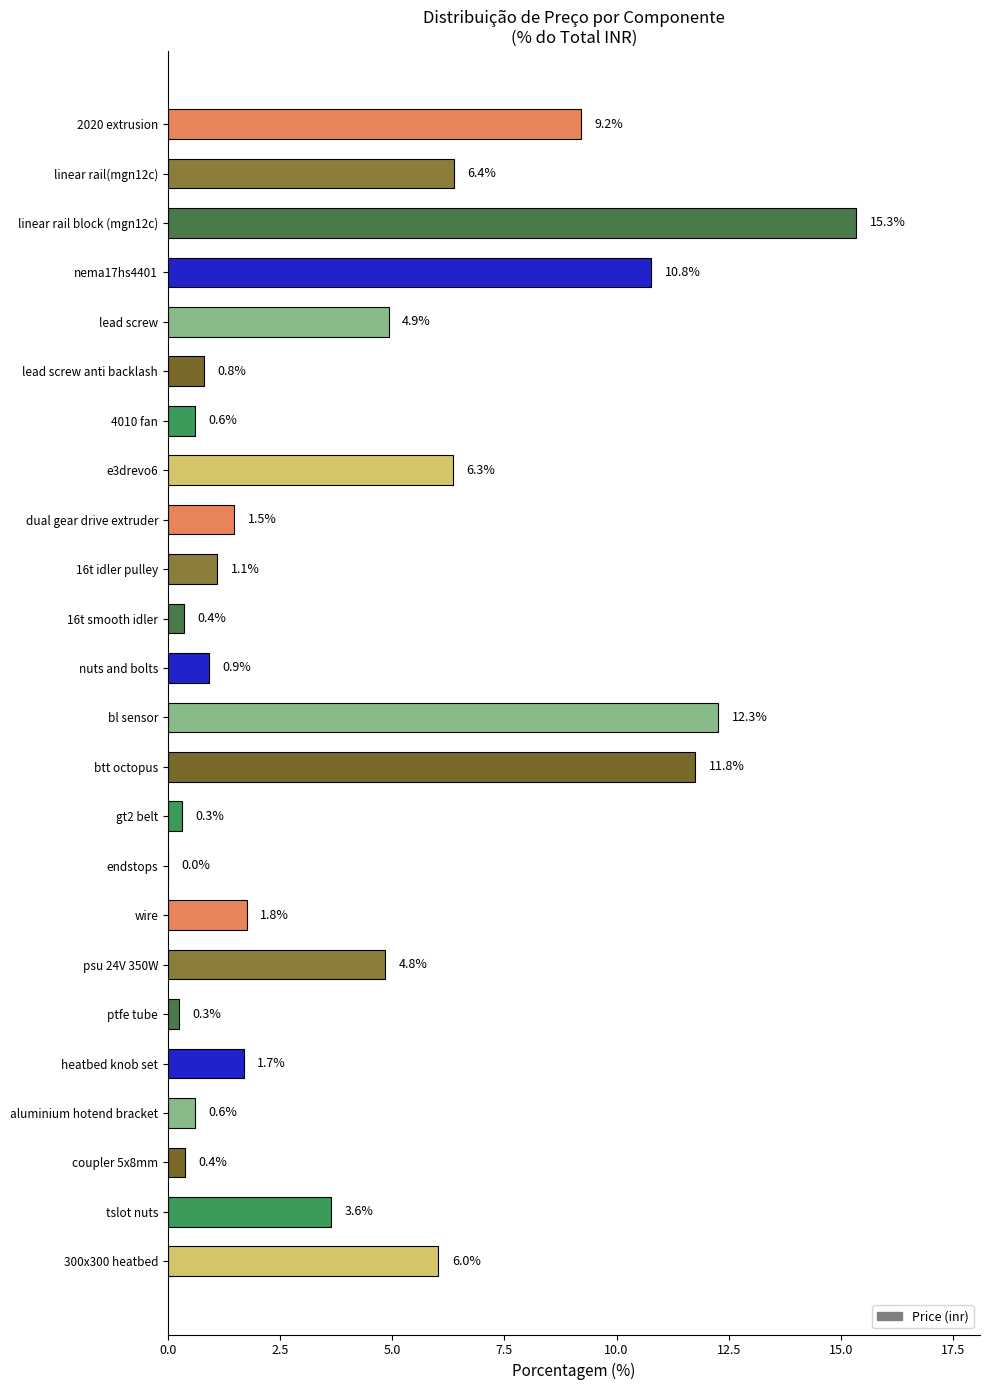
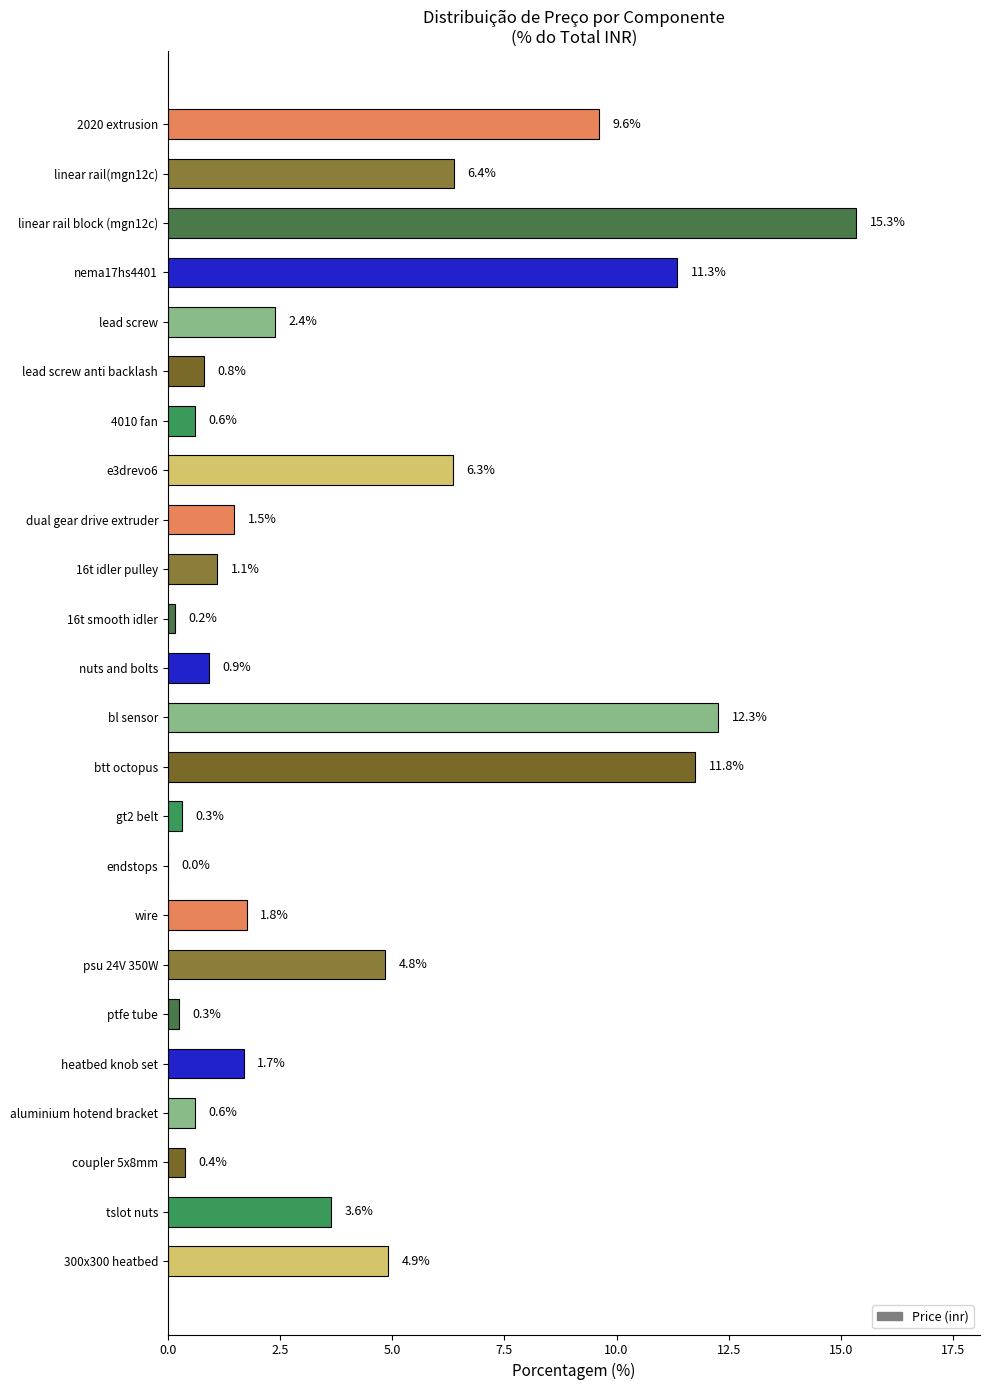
  {
-   "2020 extrusion": "9.2%",
+   "2020 extrusion": "9.6%",
    "linear rail(mgn12c)": "6.4%",
    "linear rail block (mgn12c)": "15.3%",
-   "nema17hs4401": "10.8%",
-   "lead screw": "4.9%",
+   "nema17hs4401": "11.3%",
+   "lead screw": "2.4%",
    "lead screw anti backlash": "0.8%",
    "4010 fan": "0.6%",
    "e3drevo6": "6.3%",
    "dual gear drive extruder": "1.5%",
    "16t idler pulley": "1.1%",
-   "16t smooth idler": "0.4%",
+   "16t smooth idler": "0.2%",
    "nuts and bolts": "0.9%",
    "bl sensor": "12.3%",
    "btt octopus": "11.8%",
    "gt2 belt": "0.3%",
    "endstops": "0.0%",
    "wire": "1.8%",
    "psu 24V 350W": "4.8%",
    "ptfe tube": "0.3%",
    "heatbed knob set": "1.7%",
    "aluminium hotend bracket": "0.6%",
    "coupler 5x8mm": "0.4%",
    "tslot nuts": "3.6%",
-   "300x300 heatbed": "6.0%"
+   "300x300 heatbed": "4.9%"
  }
